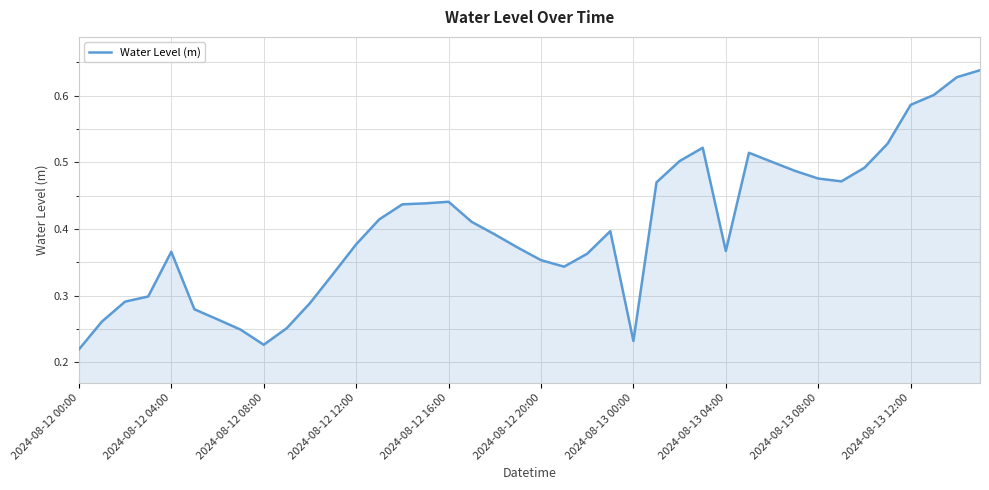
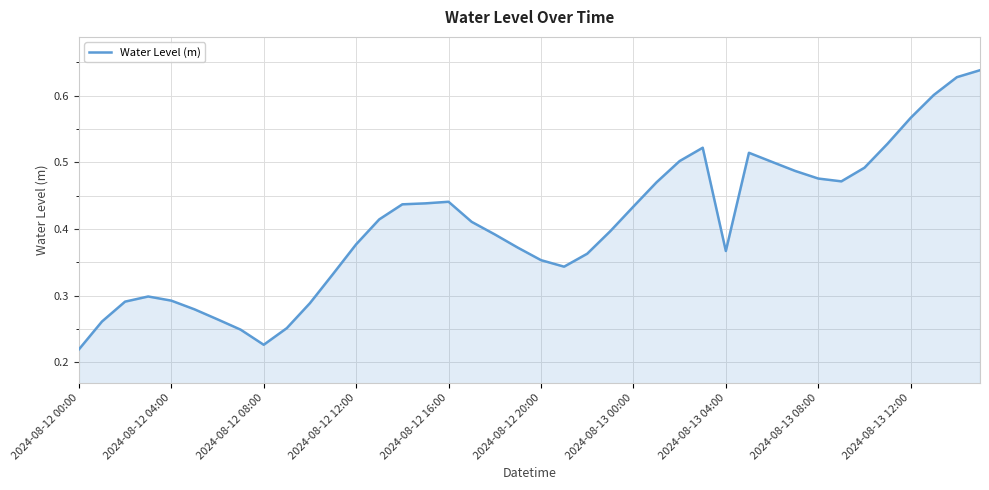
  {
    "2024-08-12 00:00": 0.22,
-   "2024-08-12 04:00": 0.37,
+   "2024-08-12 04:00": 0.29,
    "2024-08-12 08:00": 0.23,
    "2024-08-12 12:00": 0.38,
    "2024-08-12 16:00": 0.44,
    "2024-08-12 20:00": 0.35,
-   "2024-08-13 00:00": 0.23,
+   "2024-08-13 00:00": 0.43,
    "2024-08-13 04:00": 0.37,
    "2024-08-13 08:00": 0.48,
-   "2024-08-13 12:00": 0.59
+   "2024-08-13 12:00": 0.57
  }
